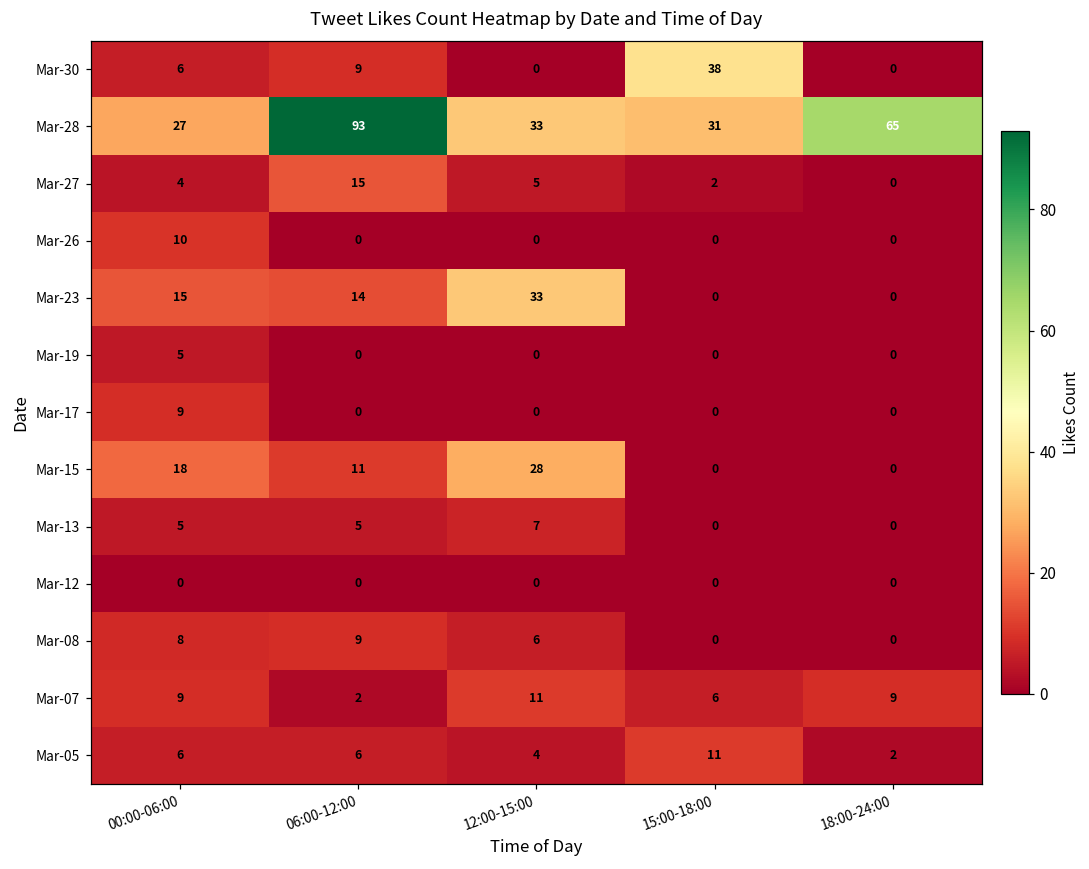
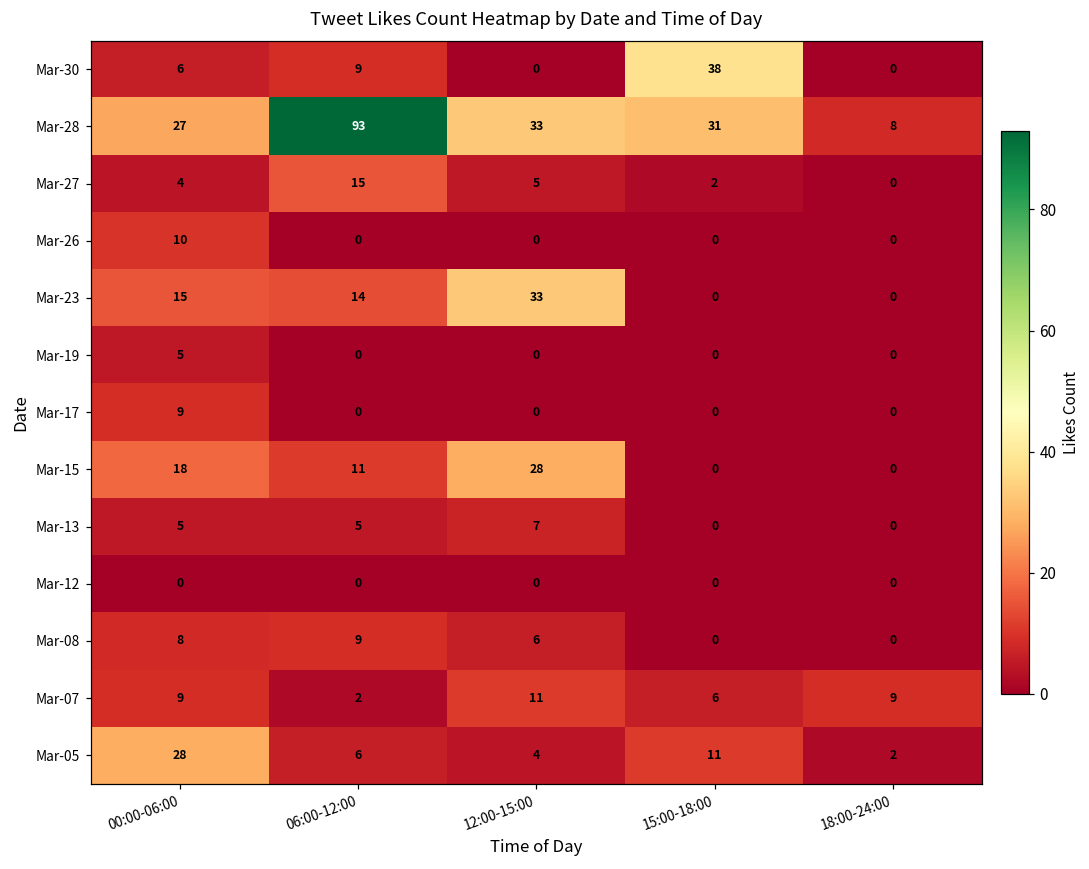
  {
    "Mar-30": {
      "00:00-06:00": 6,
      "06:00-12:00": 9,
      "12:00-15:00": 0,
      "15:00-18:00": 38,
      "18:00-24:00": 0
    },
    "Mar-28": {
      "00:00-06:00": 27,
      "06:00-12:00": 93,
      "12:00-15:00": 33,
      "15:00-18:00": 31,
-     "18:00-24:00": 65
+     "18:00-24:00": 8
    },
    "Mar-27": {
      "00:00-06:00": 4,
      "06:00-12:00": 15,
      "12:00-15:00": 5,
      "15:00-18:00": 2,
      "18:00-24:00": 0
    },
    "Mar-26": {
      "00:00-06:00": 10,
      "06:00-12:00": 0,
      "12:00-15:00": 0,
      "15:00-18:00": 0,
      "18:00-24:00": 0
    },
    "Mar-23": {
      "00:00-06:00": 15,
      "06:00-12:00": 14,
      "12:00-15:00": 33,
      "15:00-18:00": 0,
      "18:00-24:00": 0
    },
    "Mar-19": {
      "00:00-06:00": 5,
      "06:00-12:00": 0,
      "12:00-15:00": 0,
      "15:00-18:00": 0,
      "18:00-24:00": 0
    },
    "Mar-17": {
      "00:00-06:00": 9,
      "06:00-12:00": 0,
      "12:00-15:00": 0,
      "15:00-18:00": 0,
      "18:00-24:00": 0
    },
    "Mar-15": {
      "00:00-06:00": 18,
      "06:00-12:00": 11,
      "12:00-15:00": 28,
      "15:00-18:00": 0,
      "18:00-24:00": 0
    },
    "Mar-13": {
      "00:00-06:00": 5,
      "06:00-12:00": 5,
      "12:00-15:00": 7,
      "15:00-18:00": 0,
      "18:00-24:00": 0
    },
    "Mar-12": {
      "00:00-06:00": 0,
      "06:00-12:00": 0,
      "12:00-15:00": 0,
      "15:00-18:00": 0,
      "18:00-24:00": 0
    },
    "Mar-08": {
      "00:00-06:00": 8,
      "06:00-12:00": 9,
      "12:00-15:00": 6,
      "15:00-18:00": 0,
      "18:00-24:00": 0
    },
    "Mar-07": {
      "00:00-06:00": 9,
      "06:00-12:00": 2,
      "12:00-15:00": 11,
      "15:00-18:00": 6,
      "18:00-24:00": 9
    },
    "Mar-05": {
-     "00:00-06:00": 6,
+     "00:00-06:00": 28,
      "06:00-12:00": 6,
      "12:00-15:00": 4,
      "15:00-18:00": 11,
      "18:00-24:00": 2
    }
  }
